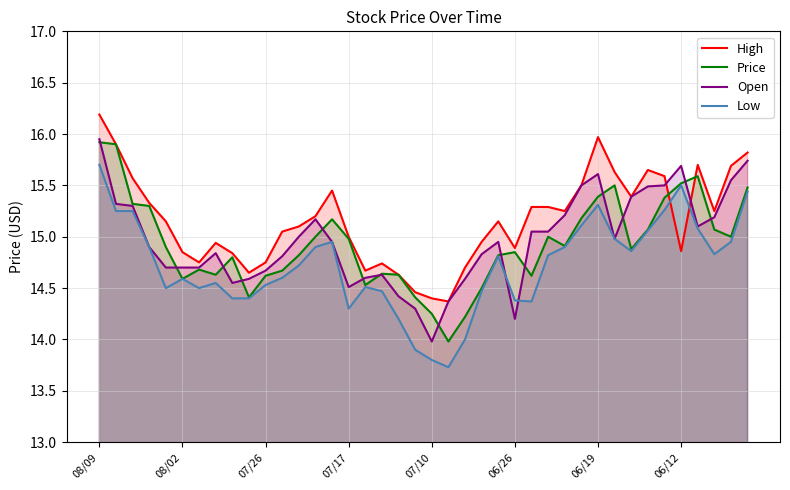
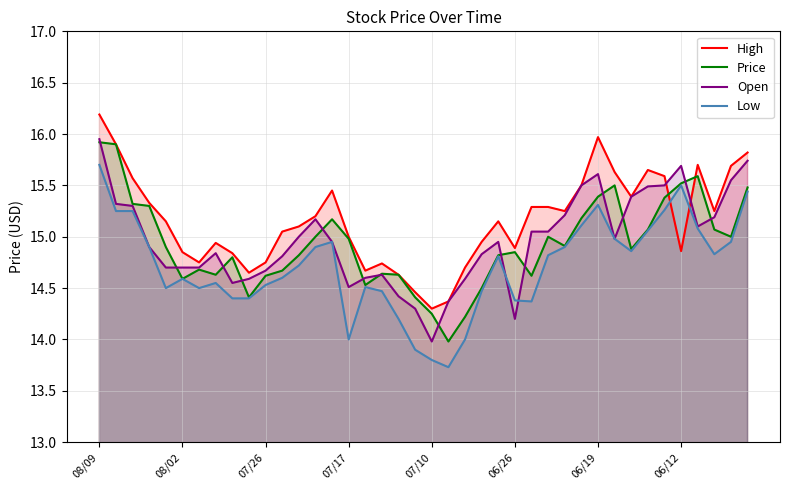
  {
    "High": {
      "08/09": 16.2,
      "08/02": 14.85,
      "07/26": 14.75,
-     "07/10": 14.4,
+     "07/10": 14.3,
      "06/26": 14.9,
      "06/19": 15.97,
      "06/12": 14.86
    },
    "Price": {
      "08/09": 15.9,
      "07/26": 14.6,
      "07/10": 14.25,
      "06/26": 14.85,
      "06/19": 15.4
    },
    "Open": {
      "08/09": 15.95,
      "08/02": 14.7,
      "07/26": 14.67,
      "07/17": 14.5,
      "07/10": 14.0,
      "06/26": 14.2,
      "06/19": 15.6,
      "06/12": 15.7
    },
    "Low": {
      "08/09": 15.7,
      "07/26": 14.53,
-     "07/17": 14.3,
+     "07/17": 14.0,
      "07/10": 13.8,
      "06/26": 14.4,
      "06/19": 15.3
    }
  }
